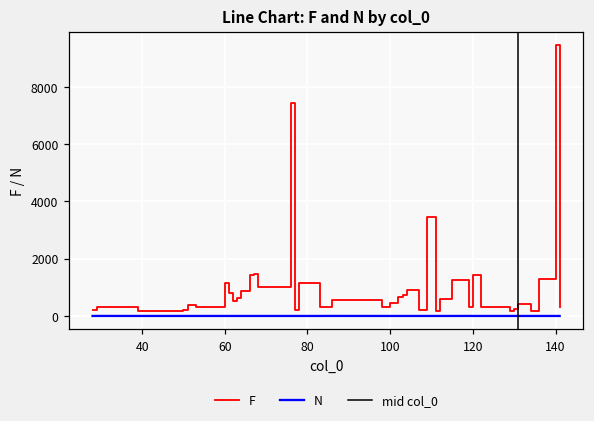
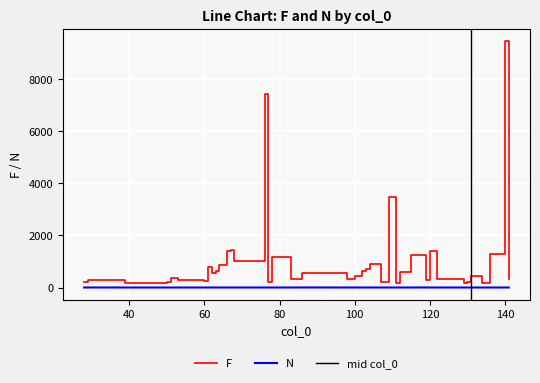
  {
    "F": {
-     "60": 1100,
+     "60": 200,
      "100": 500,
      "120": 1400,
      "140": 9500
    },
    "N": {
      "60": 0,
      "100": 0,
      "120": 0,
      "140": 0
    }
  }
